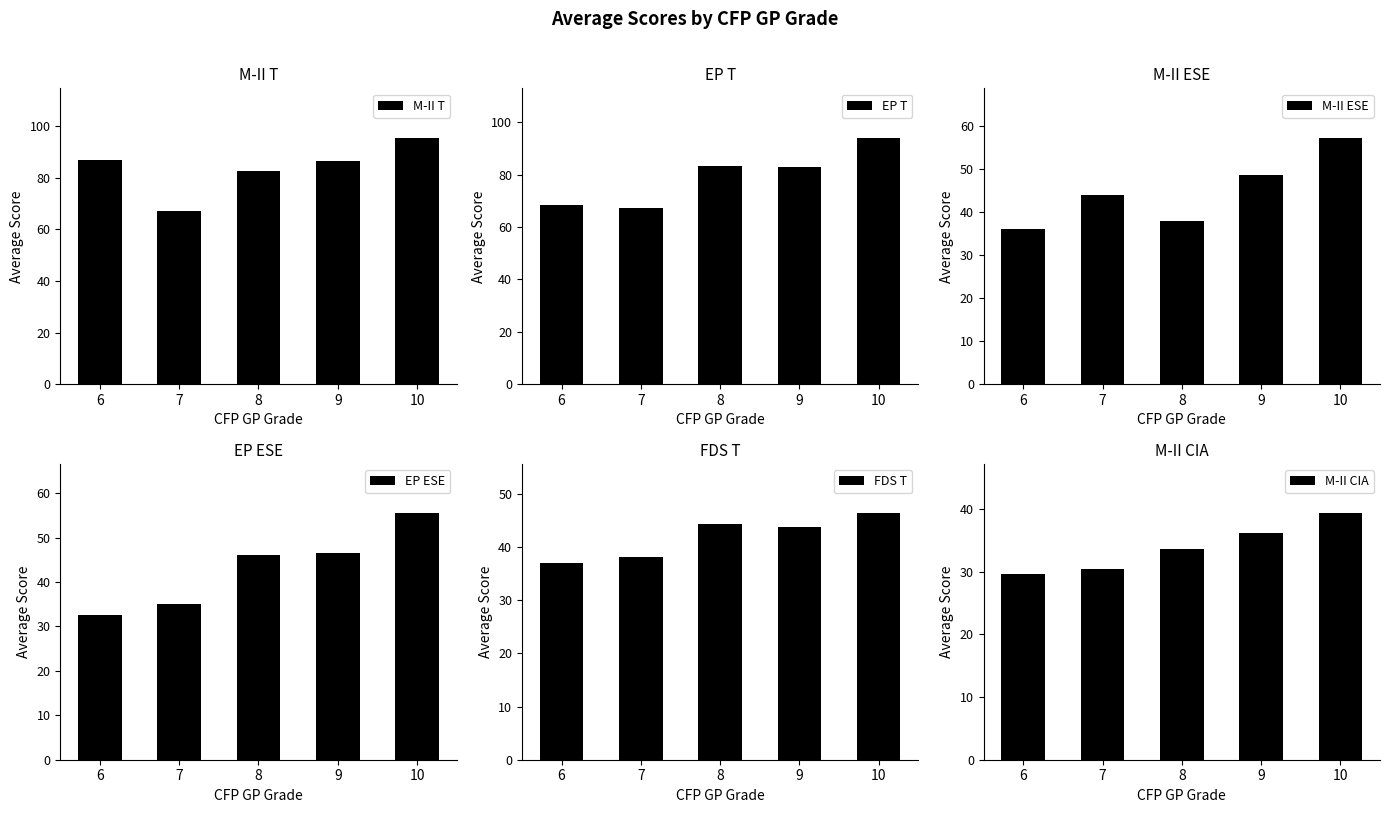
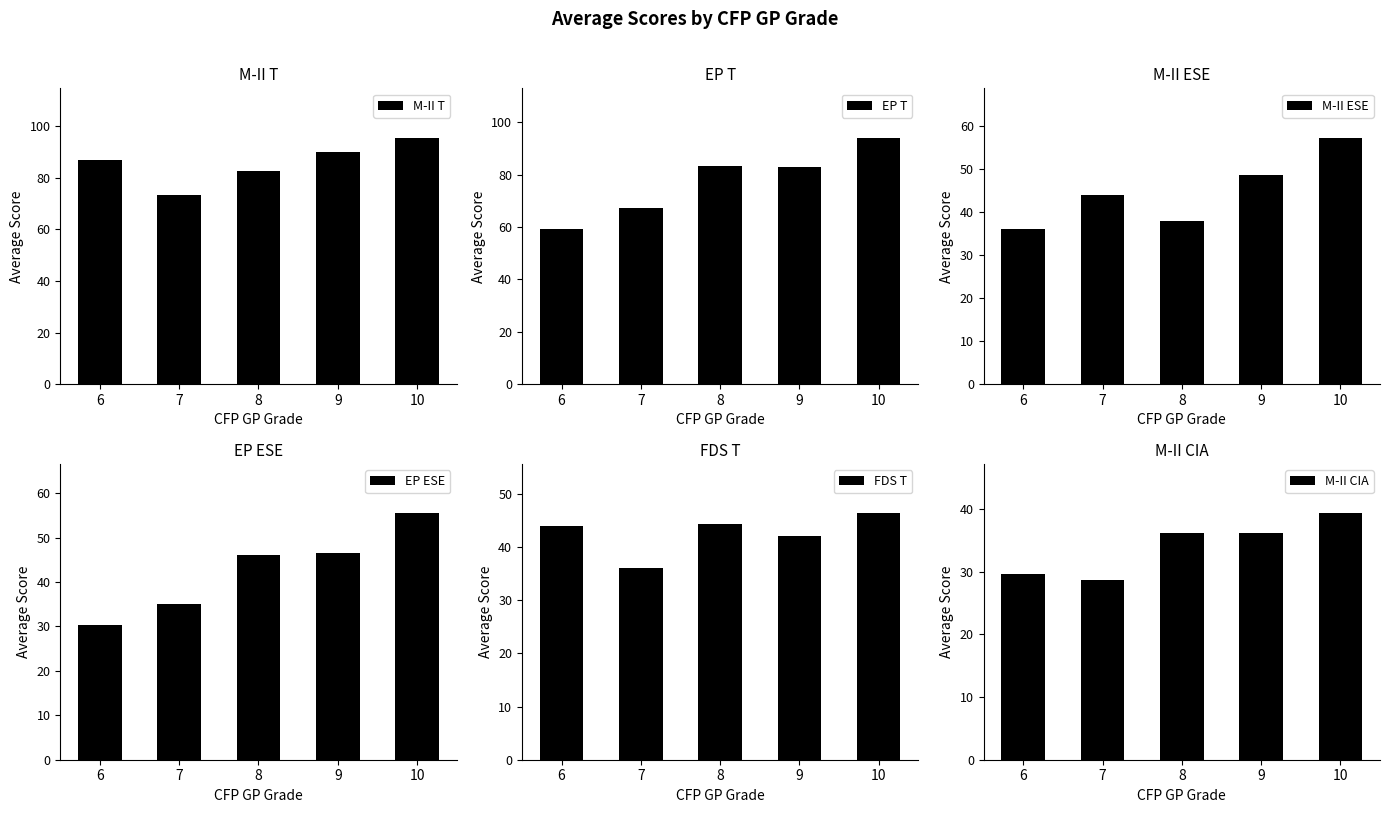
  {
    "M-II T": {
      "6": 87,
-     "7": 67,
+     "7": 73,
      "8": 83,
-     "9": 87,
+     "9": 90,
      "10": 96
    },
    "EP T": {
-     "6": 68,
+     "6": 59,
      "7": 67,
      "8": 83,
      "9": 83,
      "10": 94
    },
    "M-II ESE": {
      "6": 36,
      "7": 44,
      "8": 38,
      "9": 49,
      "10": 57
    },
    "EP ESE": {
-     "6": 33,
+     "6": 30,
      "7": 35,
      "8": 46,
      "9": 47,
      "10": 56
    },
    "FDS T": {
-     "6": 37,
-     "7": 38,
+     "6": 44,
+     "7": 36,
      "8": 44,
-     "9": 44,
+     "9": 42,
      "10": 46
    },
    "M-II CIA": {
      "6": 30,
-     "7": 30,
-     "8": 34,
+     "7": 29,
+     "8": 36,
      "9": 36,
      "10": 39
    }
  }
